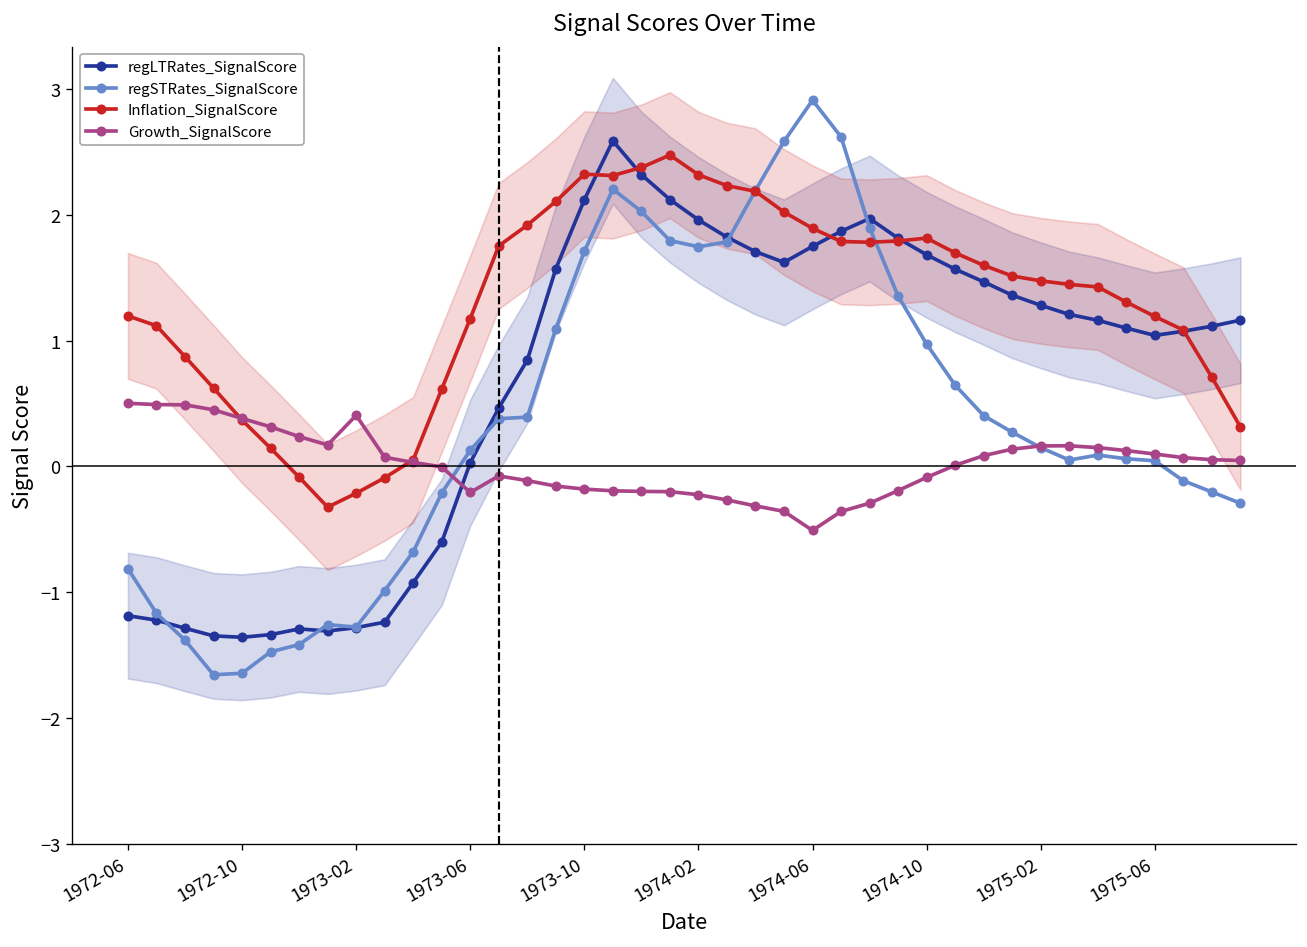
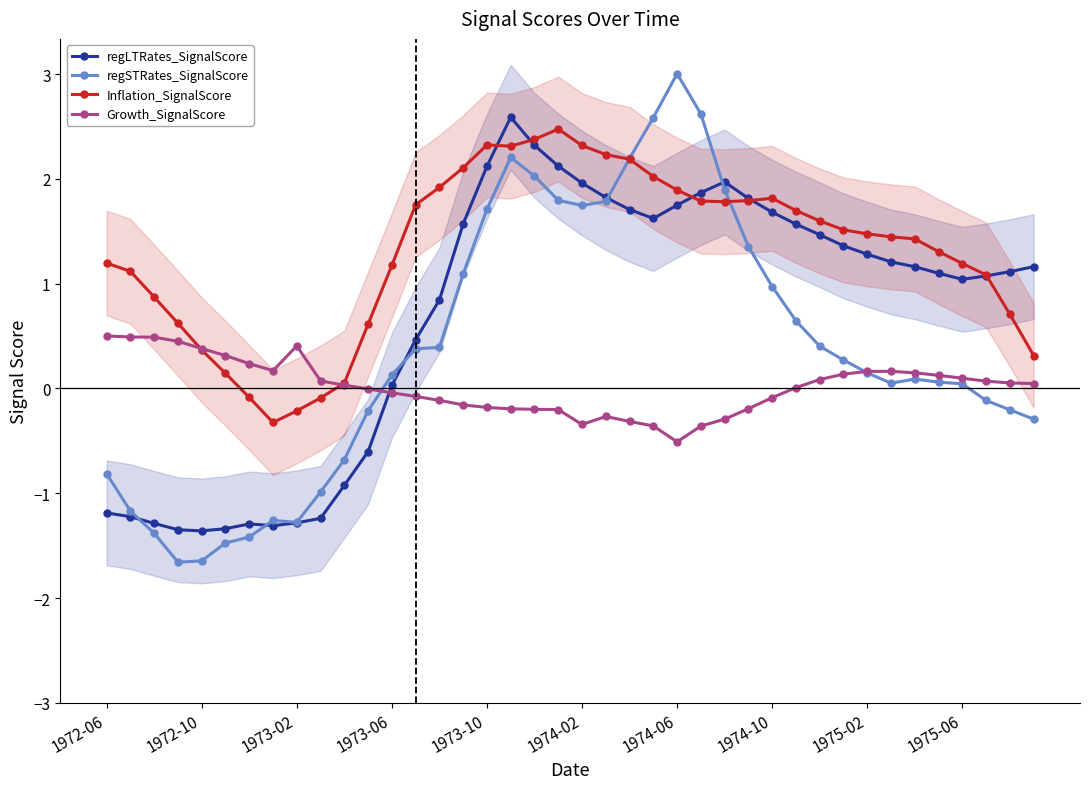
  {
    "regSTRates_SignalScore": {
      "1972-06": -0.81,
      "1972-10": -1.65,
      "1973-06": 0.13,
      "1973-10": 1.71,
      "1974-02": 1.75,
-     "1974-06": 2.91,
+     "1974-06": 3.00,
      "1974-10": 0.97,
      "1975-06": 0.04
    },
    "Growth_SignalScore": {
      "1972-06": 0.50,
      "1973-02": 0.41,
-     "1973-06": -0.21,
+     "1973-06": -0.04,
      "1973-10": -0.18,
-     "1974-02": -0.23,
+     "1974-02": -0.34,
      "1974-06": -0.51,
      "1974-10": -0.09,
      "1975-06": 0.10
    }
  }
